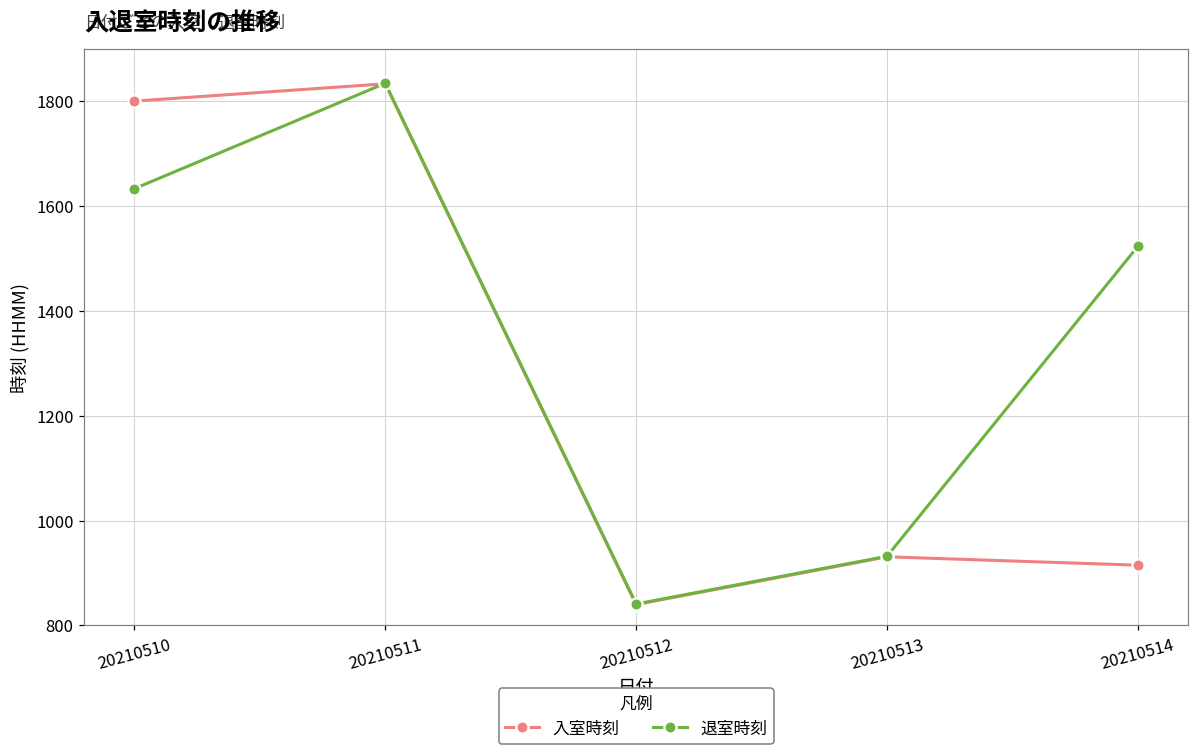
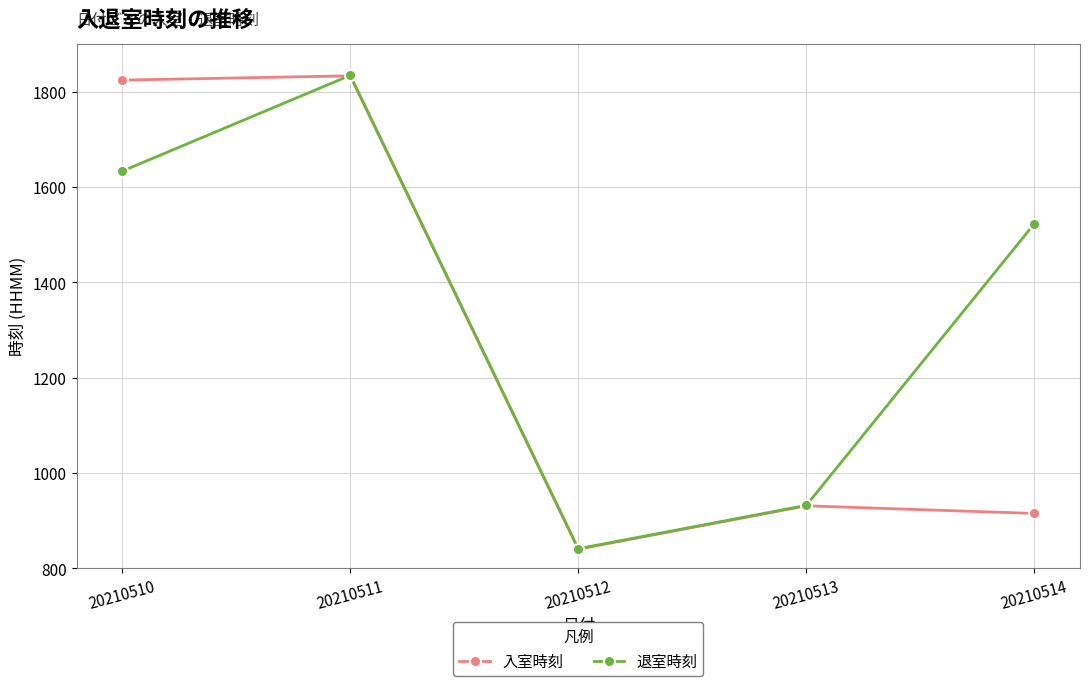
  {
    "入室時刻": {
-     "20210510": 1800,
+     "20210510": 1820,
      "20210514": 920
    },
    "退室時刻": {
      "20210510": 1630,
      "20210514": 1520
    }
  }
